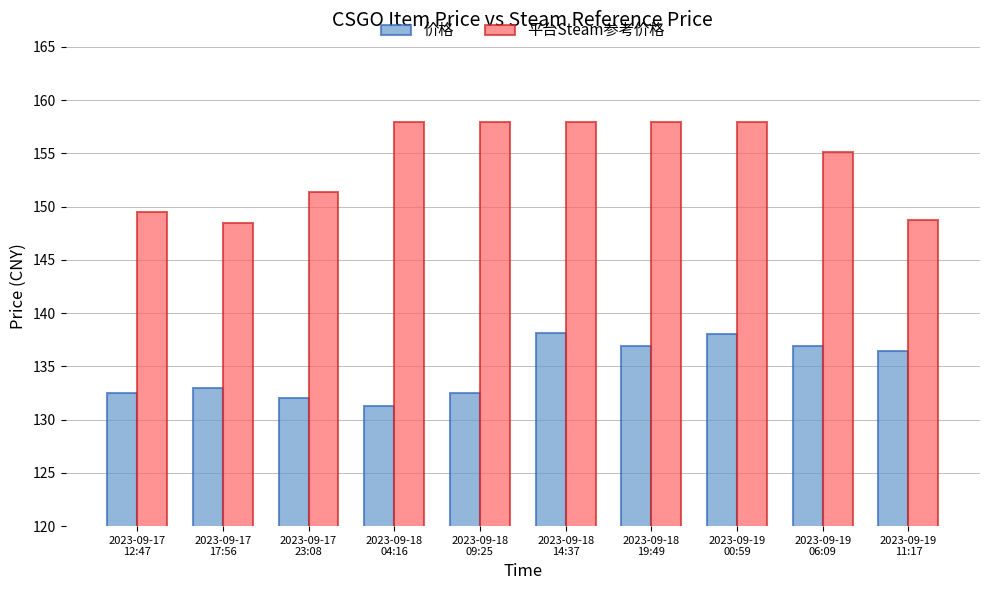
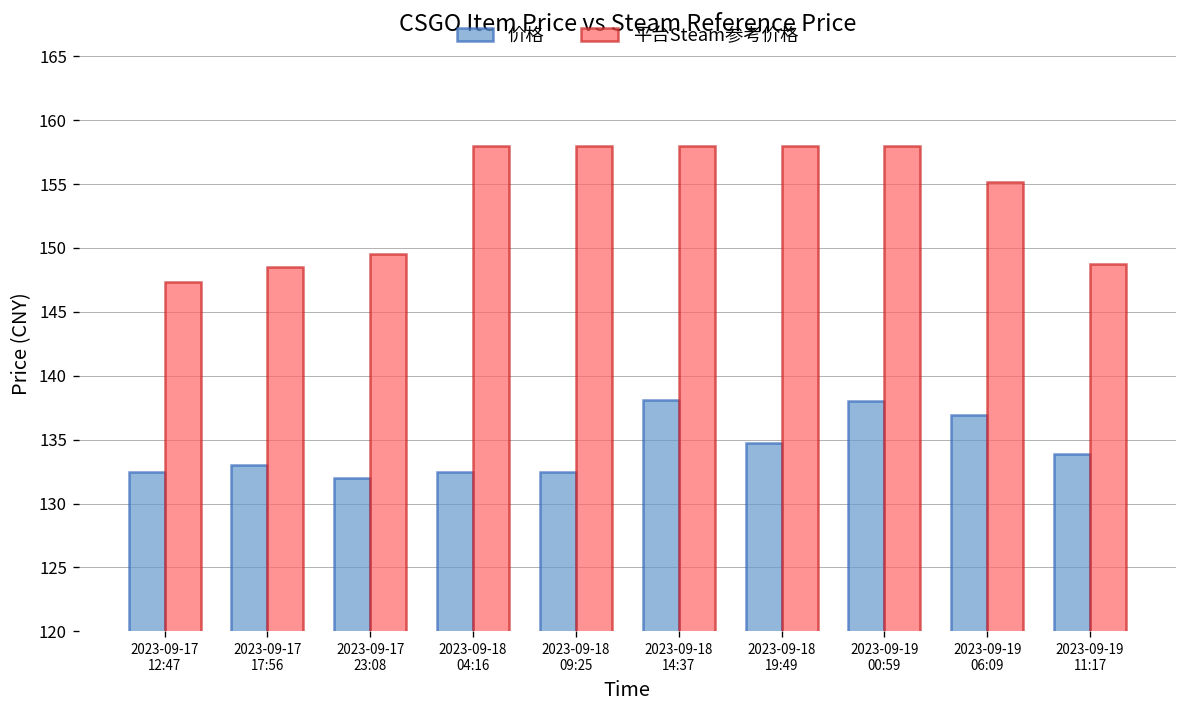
  {
    "价格": {
      "2023-09-17 12:47": 132.5,
      "2023-09-17 17:56": 133.0,
      "2023-09-17 23:08": 132.0,
-     "2023-09-18 04:16": 131.3,
+     "2023-09-18 04:16": 132.5,
      "2023-09-18 09:25": 132.5,
      "2023-09-18 14:37": 138.1,
-     "2023-09-18 19:49": 136.9,
+     "2023-09-18 19:49": 134.7,
      "2023-09-19 00:59": 138.0,
      "2023-09-19 06:09": 136.9,
-     "2023-09-19 11:17": 136.4
+     "2023-09-19 11:17": 133.9
    },
    "平台Steam参考价格": {
-     "2023-09-17 12:47": 149.5,
+     "2023-09-17 12:47": 147.3,
      "2023-09-17 17:56": 148.5,
-     "2023-09-17 23:08": 151.4,
+     "2023-09-17 23:08": 149.5,
      "2023-09-18 04:16": 157.9,
      "2023-09-18 09:25": 157.9,
      "2023-09-18 14:37": 157.9,
      "2023-09-18 19:49": 157.9,
      "2023-09-19 00:59": 157.9,
      "2023-09-19 06:09": 155.2,
      "2023-09-19 11:17": 148.7
    }
  }
